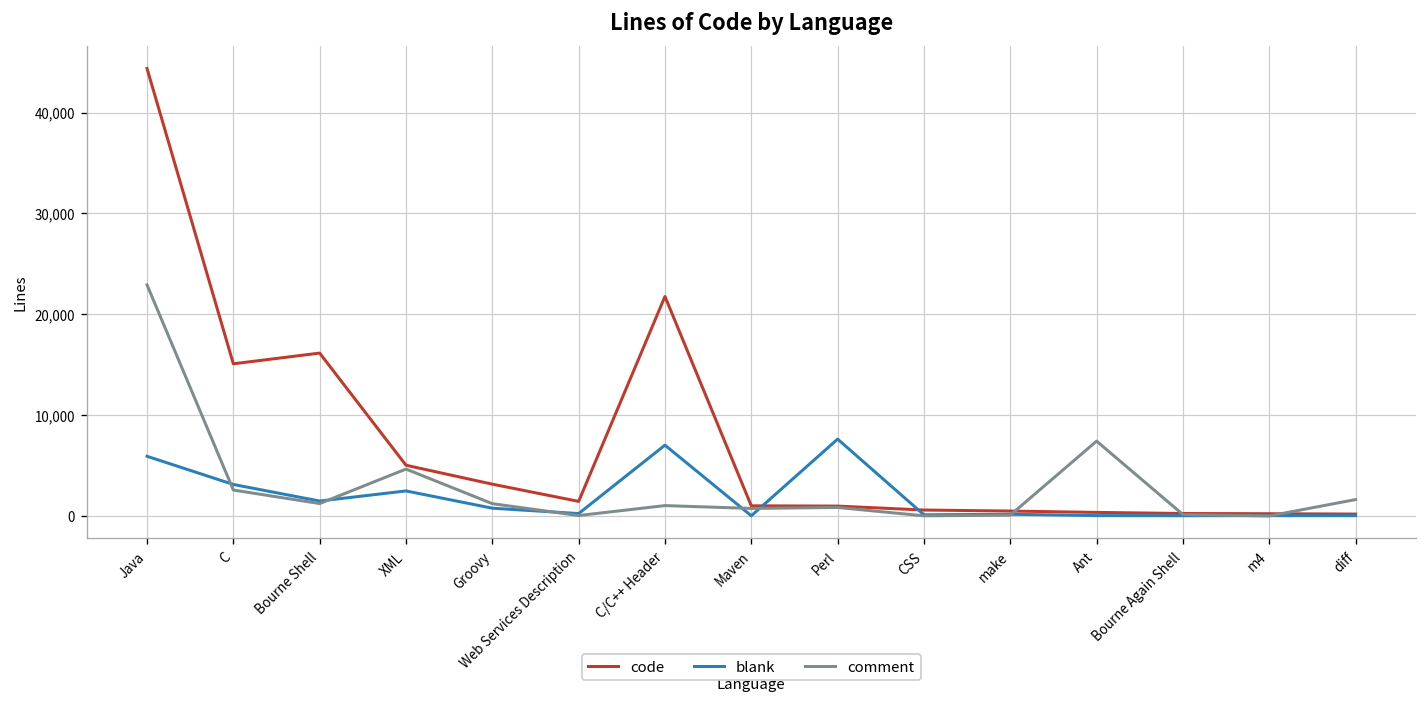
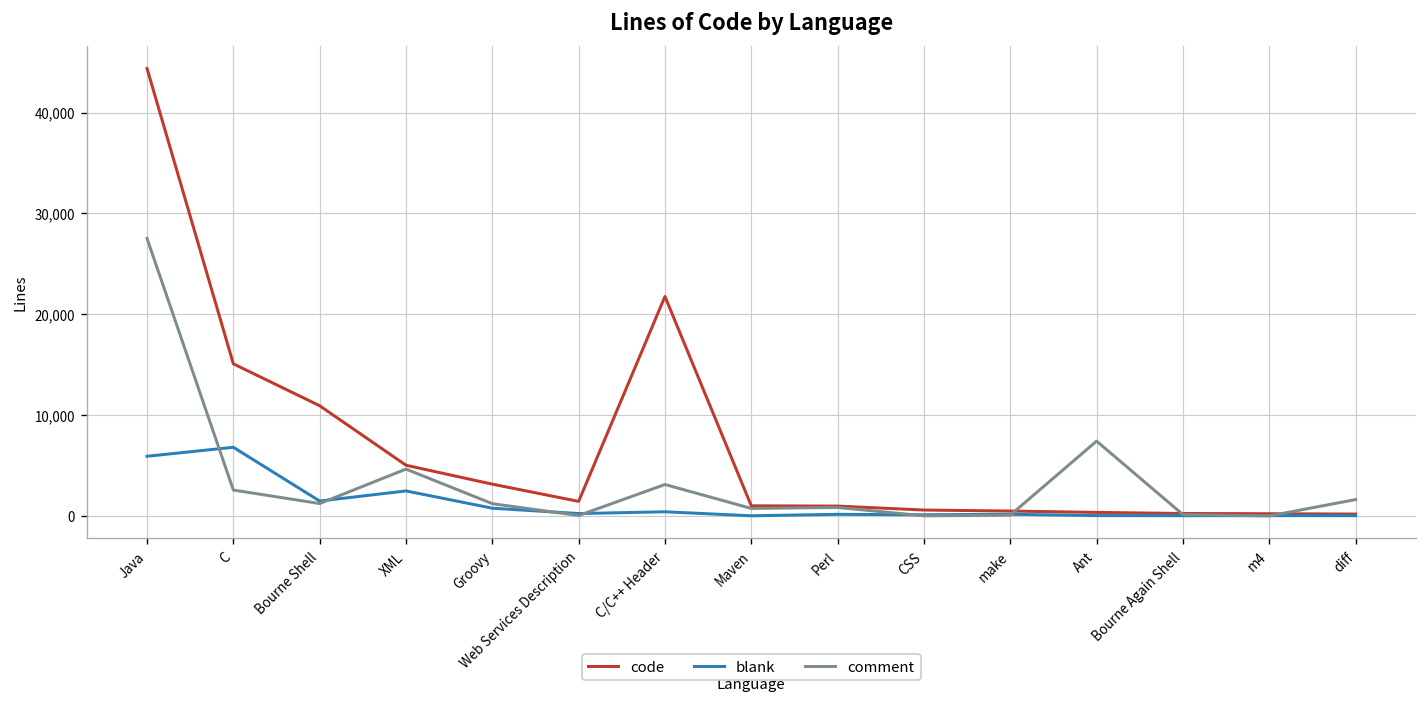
  {
    "code": {
      "Java": "44,000",
      "C": "15,000",
-     "Bourne Shell": "16,000",
+     "Bourne Shell": "11,000",
      "XML": "5,000",
      "Groovy": "3,000",
      "Web Services Description": "1,000",
      "C/C++ Header": "22,000",
      "CSS": "1,000",
      "make": "0",
      "Ant": "0"
    },
    "blank": {
      "Java": "6,000",
-     "C": "3,000",
+     "C": "7,000",
      "XML": "2,000",
      "Groovy": "1,000",
-     "C/C++ Header": "7,000",
+     "C/C++ Header": "0",
      "Maven": "0",
-     "Perl": "8,000",
+     "Perl": "0",
      "Ant": "0"
    },
    "comment": {
-     "Java": "23,000",
+     "Java": "28,000",
      "C": "3,000",
      "XML": "5,000",
      "Groovy": "1,000",
-     "C/C++ Header": "1,000",
+     "C/C++ Header": "3,000",
      "Ant": "7,000",
      "diff": "2,000"
    }
  }
